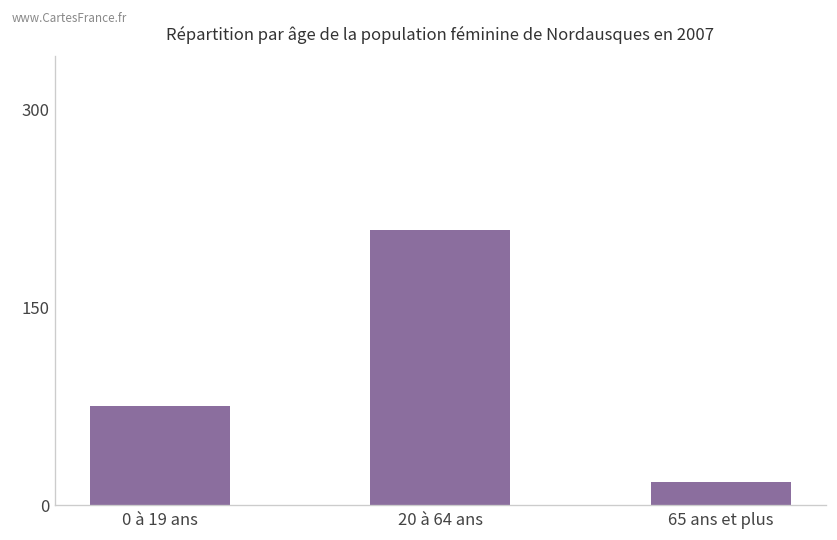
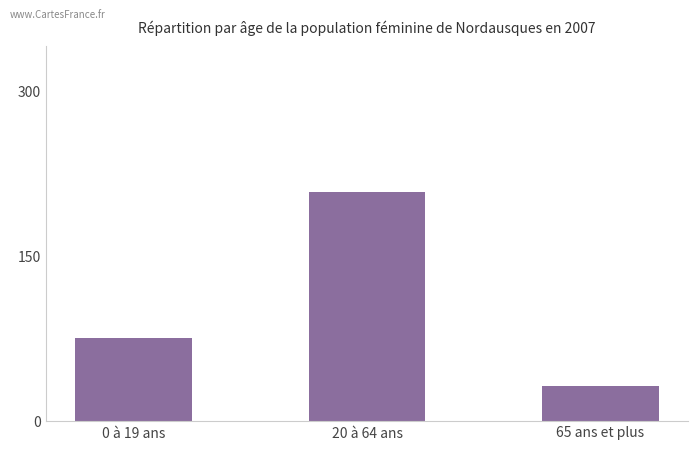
  {
    "0 à 19 ans": 75,
    "20 à 64 ans": 208,
-   "65 ans et plus": 18
+   "65 ans et plus": 32
  }
